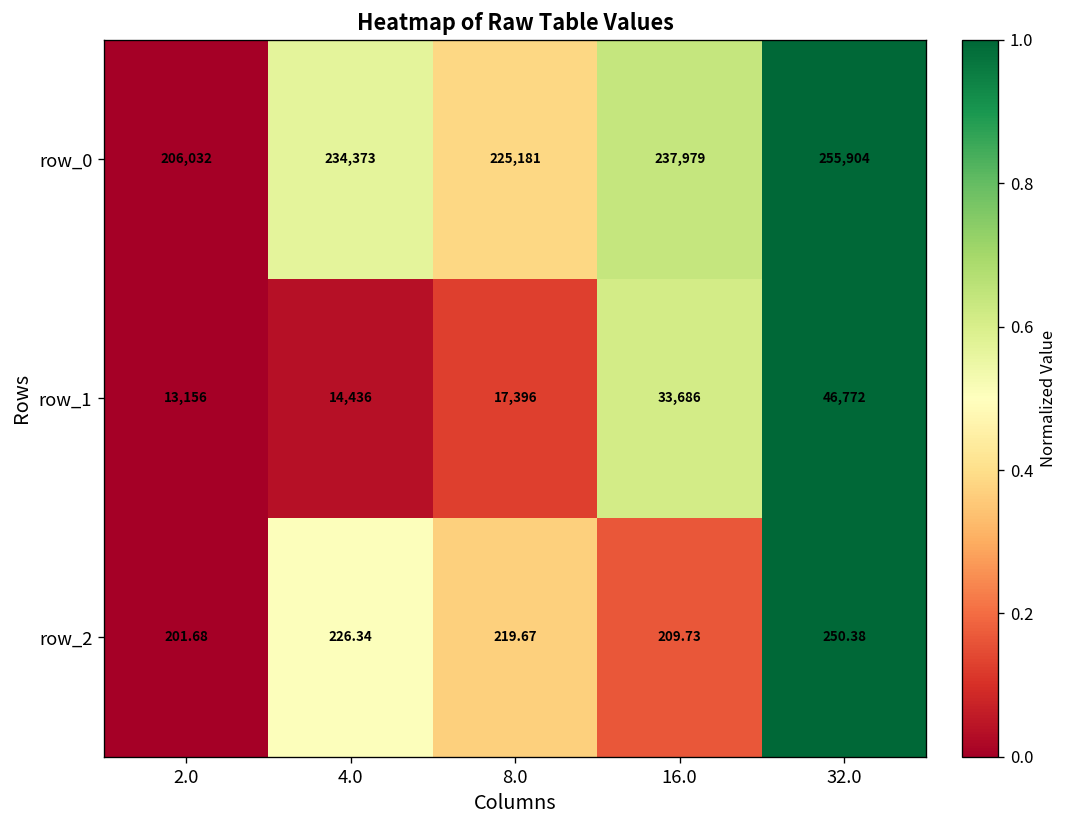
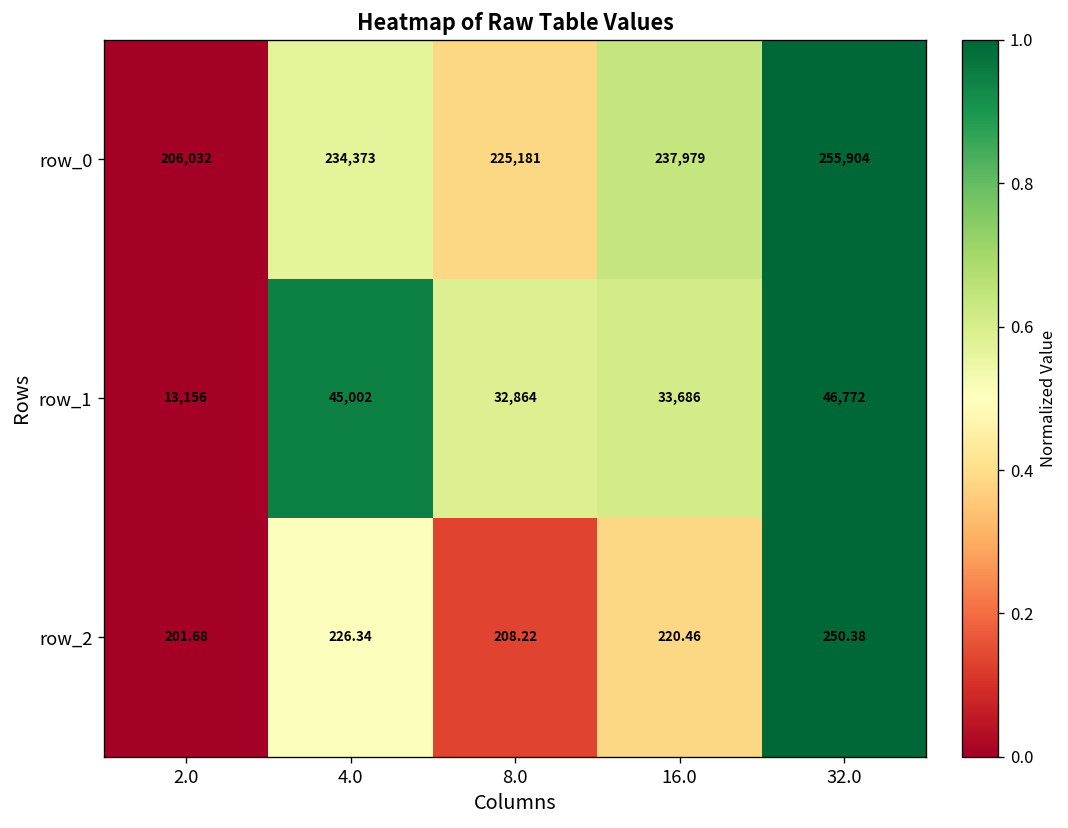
  {
    "row_0": {
      "2.0": "206,032",
      "4.0": "234,373",
      "8.0": "225,181",
      "16.0": "237,979",
      "32.0": "255,904"
    },
    "row_1": {
      "2.0": "13,156",
-     "4.0": "14,436",
-     "8.0": "17,396",
+     "4.0": "45,002",
+     "8.0": "32,864",
      "16.0": "33,686",
      "32.0": "46,772"
    },
    "row_2": {
      "2.0": "201.68",
      "4.0": "226.34",
-     "8.0": "219.67",
-     "16.0": "209.73",
+     "8.0": "208.22",
+     "16.0": "220.46",
      "32.0": "250.38"
    }
  }
